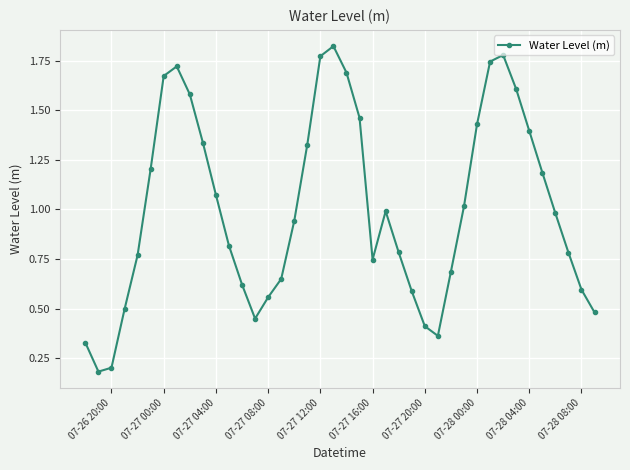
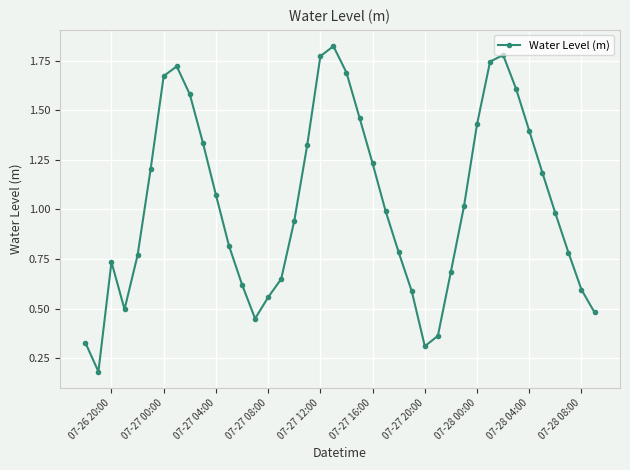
  {
-   "07-26 20:00": 0.20,
+   "07-26 20:00": 0.73,
    "07-27 00:00": 1.67,
    "07-27 04:00": 1.07,
    "07-27 08:00": 0.56,
    "07-27 12:00": 1.77,
-   "07-27 16:00": 0.75,
-   "07-27 20:00": 0.41,
+   "07-27 16:00": 1.23,
+   "07-27 20:00": 0.31,
    "07-28 00:00": 1.43,
    "07-28 04:00": 1.40,
    "07-28 08:00": 0.60
  }
